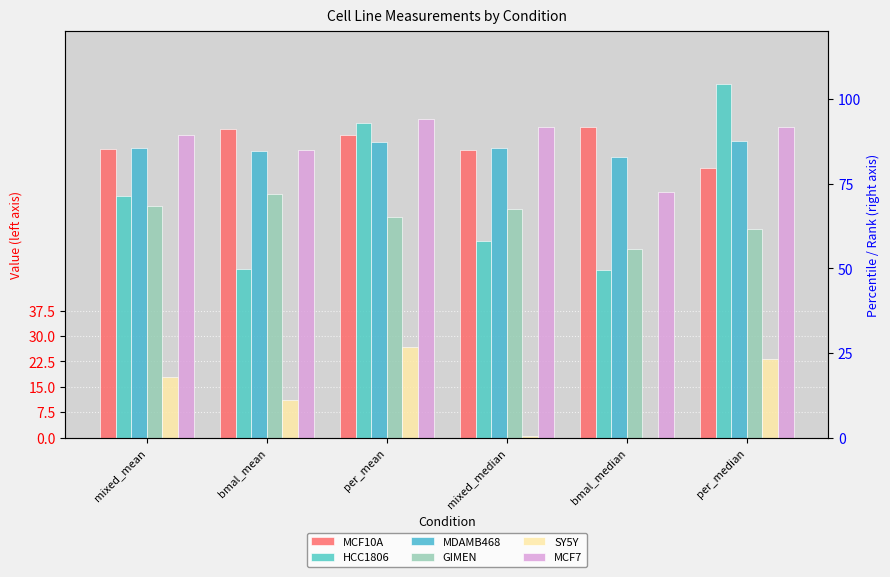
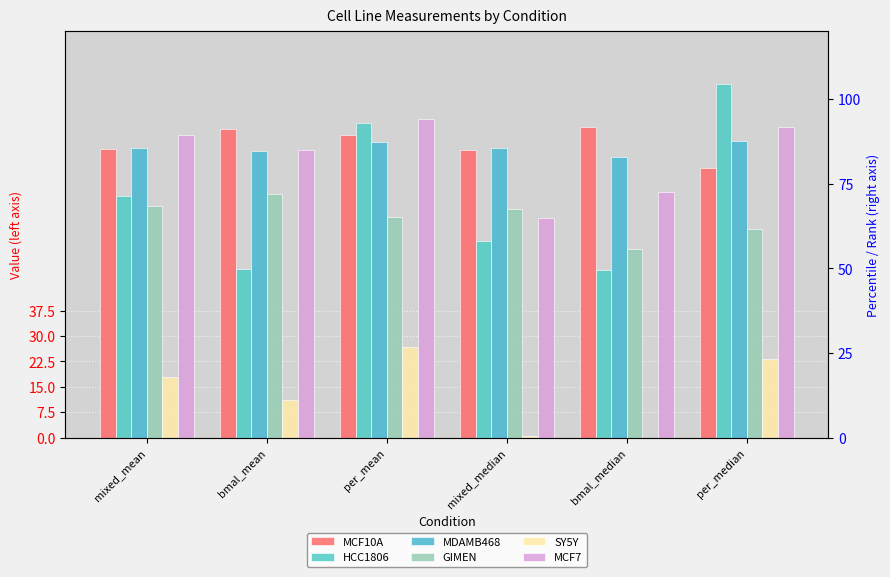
  {
    "MCF10A": {
      "mixed_mean": 85,
      "bmal_mean": 91,
      "per_mean": 89,
      "mixed_median": 85,
      "bmal_median": 92,
      "per_median": 80
    },
    "GIMEN": {
      "mixed_mean": 69,
      "bmal_mean": 72,
      "per_mean": 65,
      "mixed_median": 67,
      "bmal_median": 56,
      "per_median": 62
    },
    "SY5Y": {
      "mixed_mean": 18,
      "bmal_mean": 11,
      "per_mean": 27,
      "bmal_median": 0,
      "per_median": 23
    },
    "MCF7": {
      "mixed_mean": 89,
      "bmal_mean": 85,
      "per_mean": 94,
-     "mixed_median": 92,
+     "mixed_median": 65,
      "bmal_median": 73,
      "per_median": 92
    }
  }
